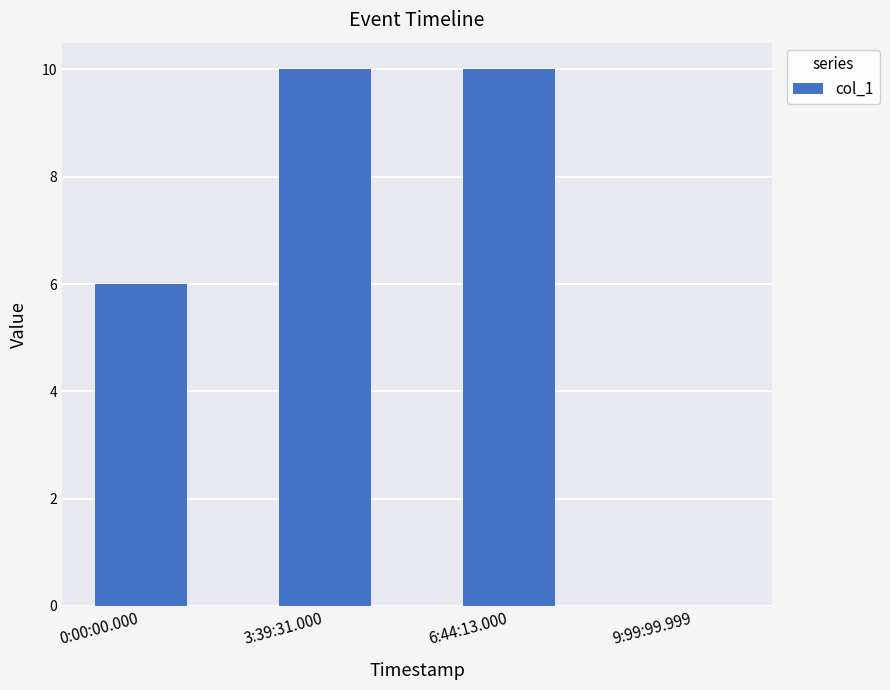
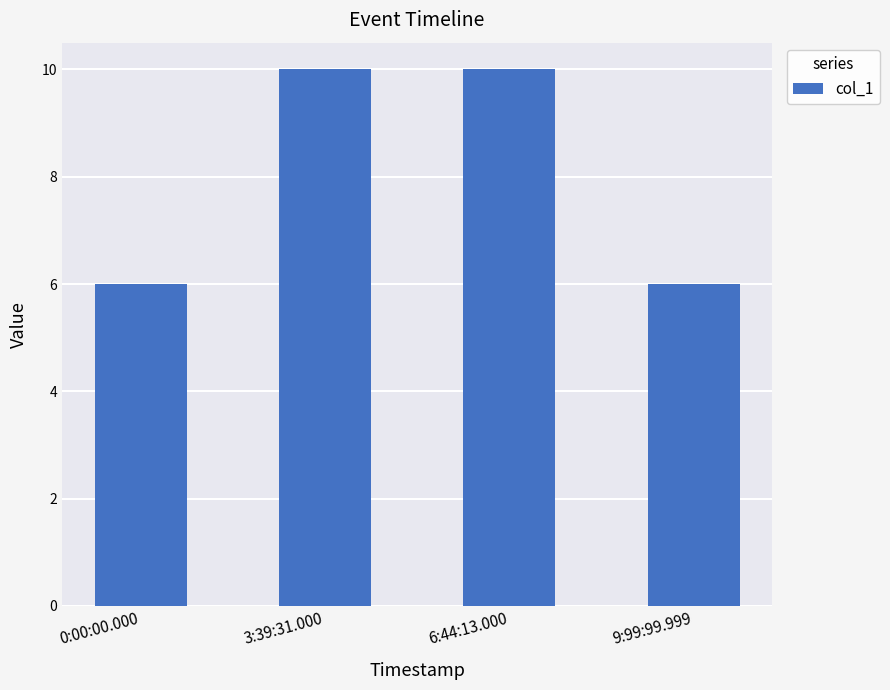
  {
    "0:00:00.000": 6,
    "3:39:31.000": 10,
    "6:44:13.000": 10,
-   "9:99:99.999": 0
+   "9:99:99.999": 6
  }
